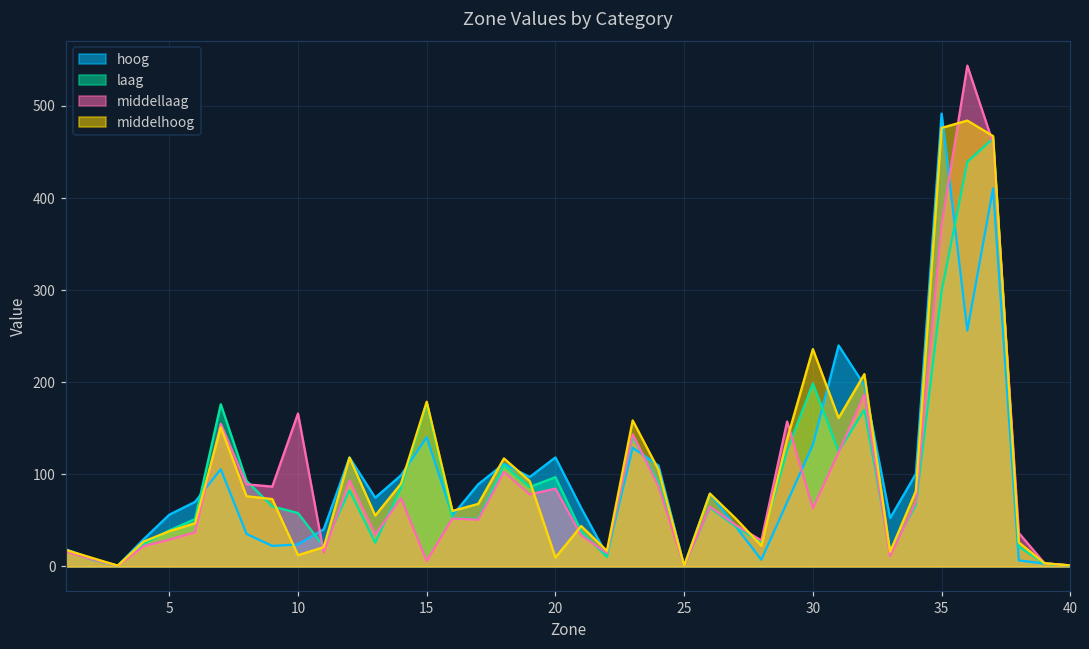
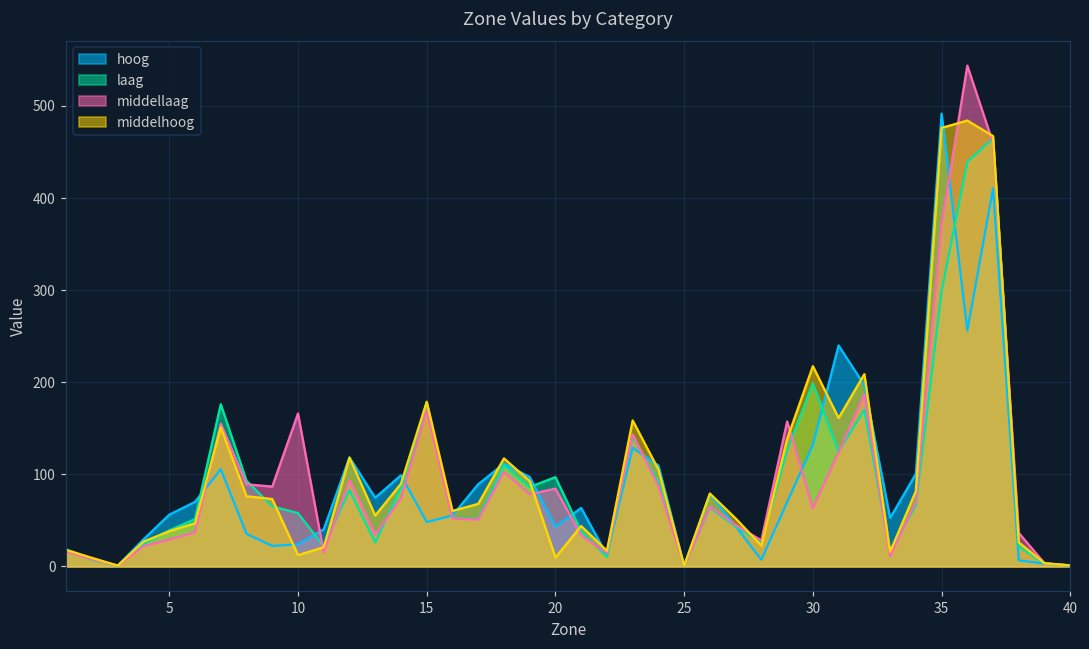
  {
    "hoog": {
      "5": 60,
      "10": 20,
-     "15": 140,
-     "20": 120,
+     "15": 50,
+     "20": 40,
      "30": 130,
      "35": 490
    },
    "laag": {
      "10": 60,
      "20": 100,
      "30": 200,
      "35": 300
    },
    "middellaag": {
      "5": 30,
      "10": 170,
-     "15": 10,
+     "15": 170,
      "20": 80,
      "30": 60,
      "35": 370
    },
    "middelhoog": {
      "10": 10,
      "20": 10,
-     "30": 240,
+     "30": 220,
      "35": 480
    }
  }
